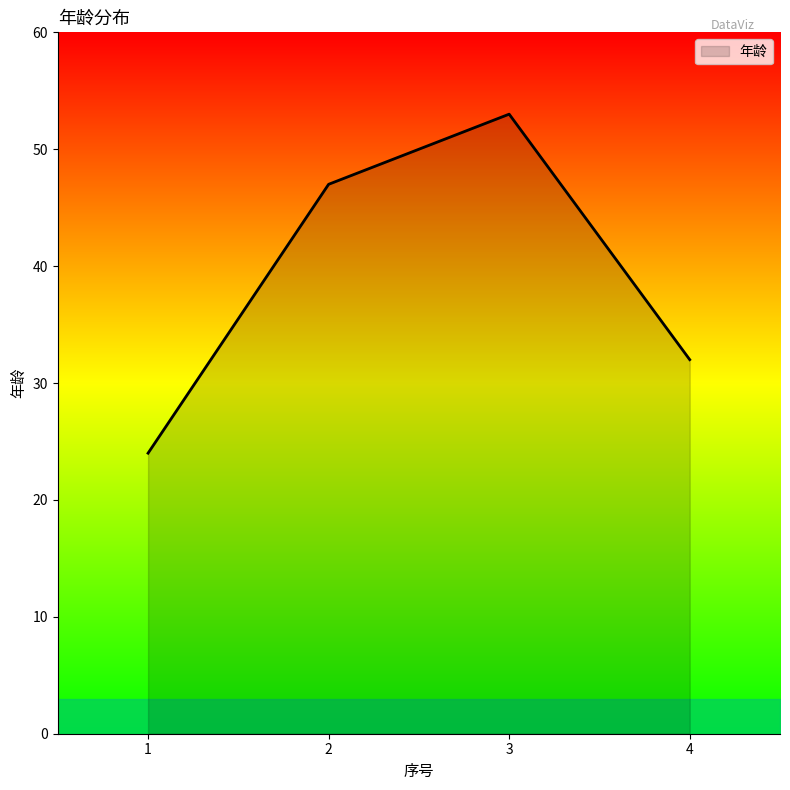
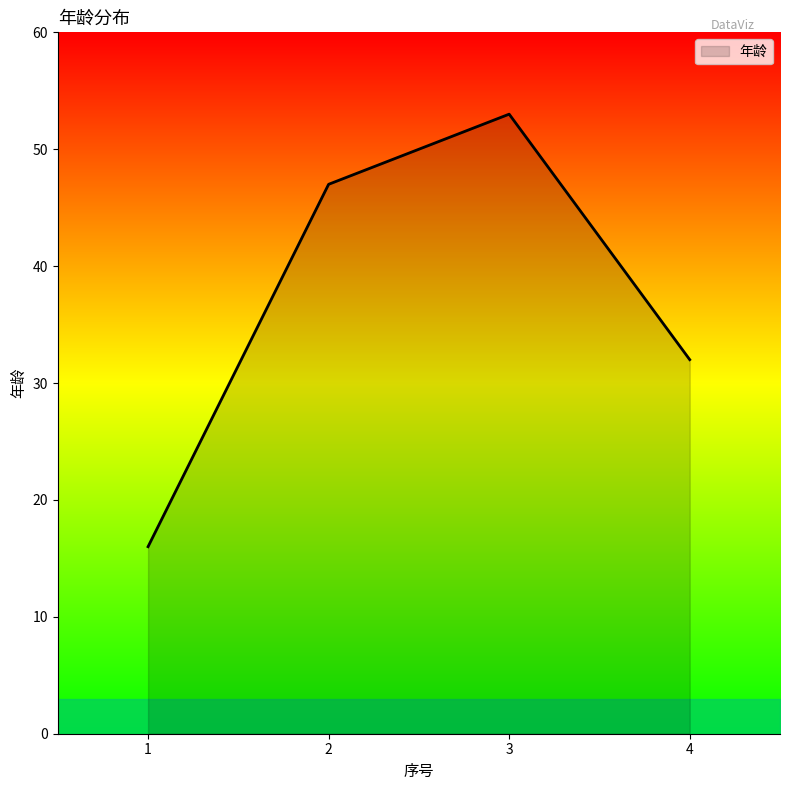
  {
    "年龄": {
-     "1": 24,
+     "1": 16,
      "2": 47,
      "3": 53,
      "4": 32
    }
  }
